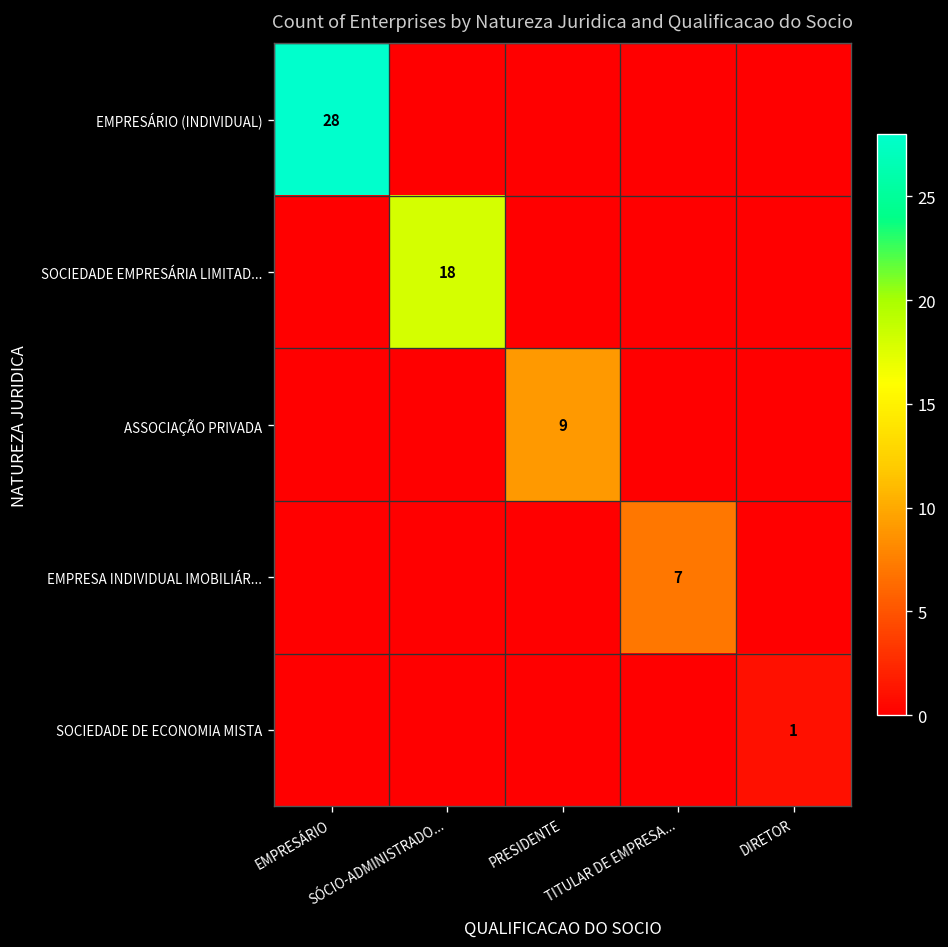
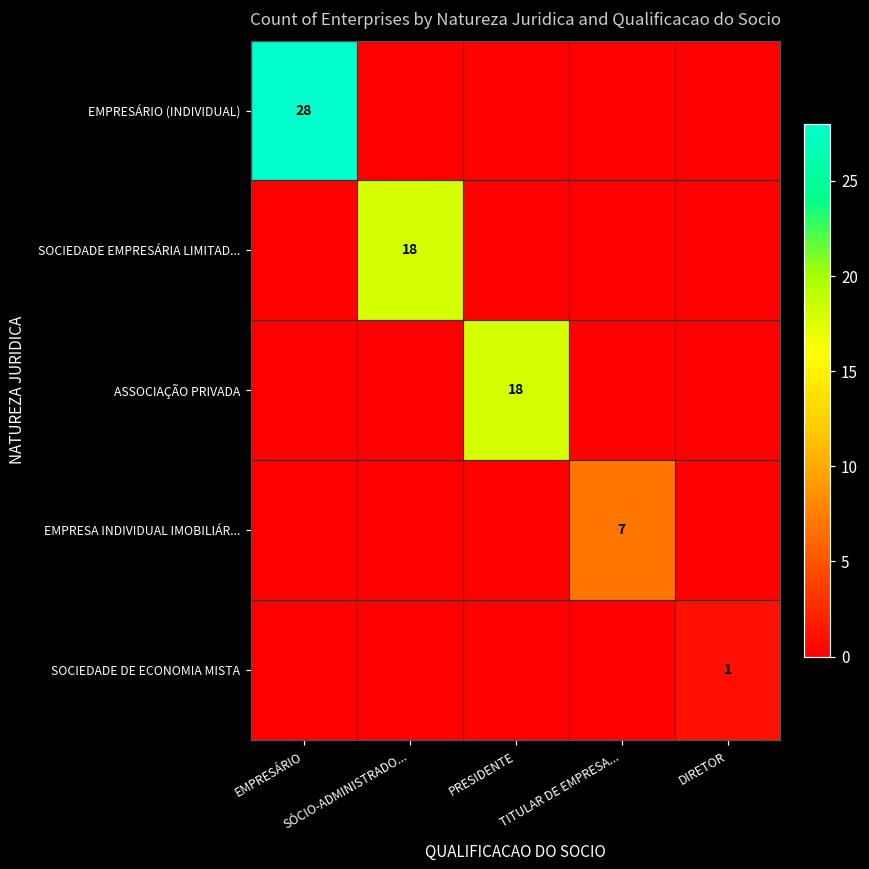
  {
    "EMPRESÁRIO (INDIVIDUAL)": {
      "EMPRESÁRIO": 28
    },
    "SOCIEDADE EMPRESÁRIA LIMITAD...": {
      "SÓCIO-ADMINISTRADO...": 18
    },
    "ASSOCIAÇÃO PRIVADA": {
-     "PRESIDENTE": 9
+     "PRESIDENTE": 18
    },
    "EMPRESA INDIVIDUAL IMOBILIÁR...": {
      "TITULAR DE EMPRESA...": 7
    },
    "SOCIEDADE DE ECONOMIA MISTA": {
      "DIRETOR": 1
    }
  }
